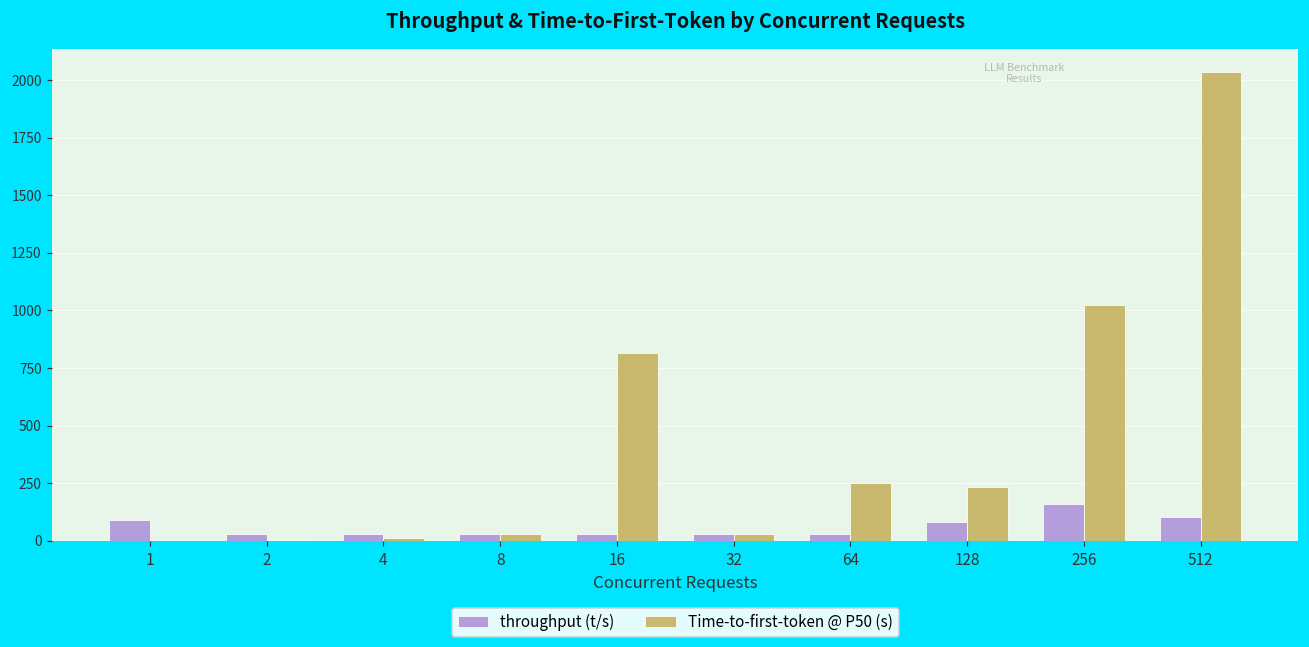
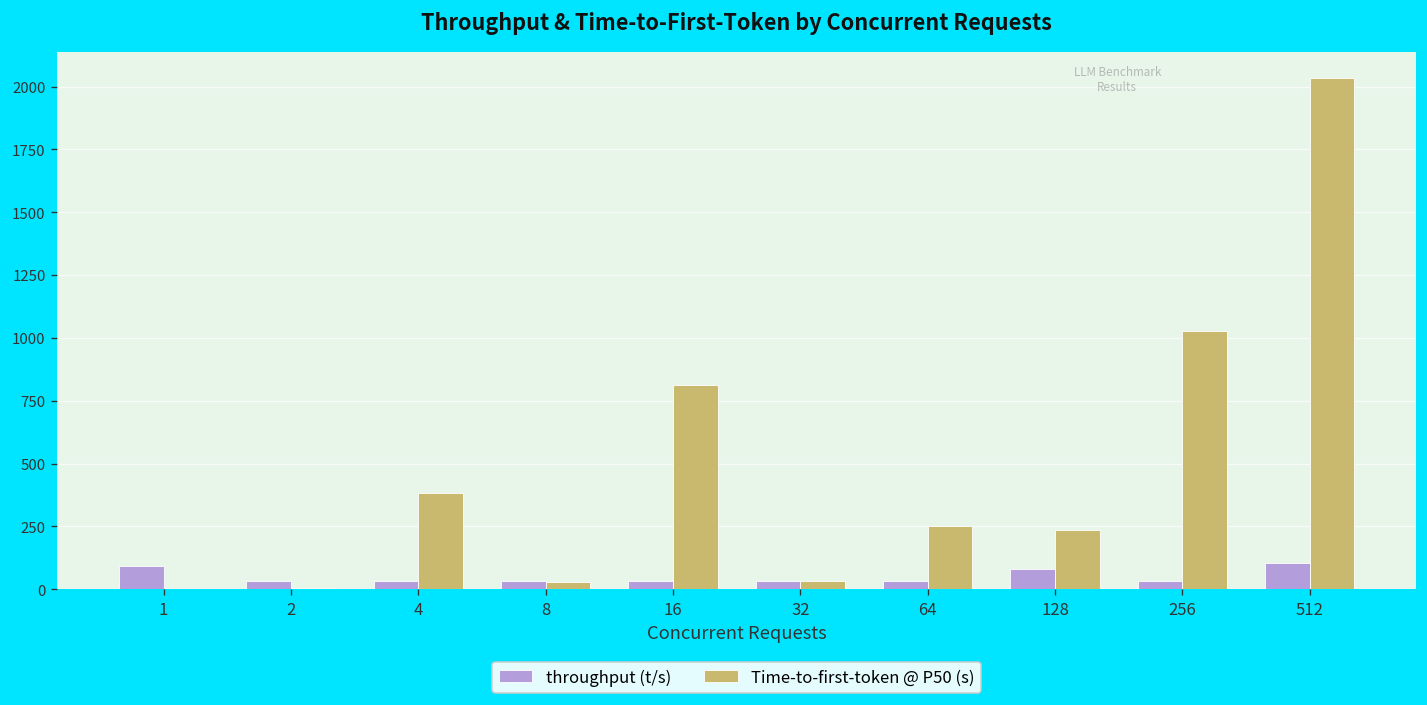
  {
    "throughput (t/s)": {
      "1": 90,
      "2": 30,
      "4": 30,
      "8": 30,
      "16": 30,
      "32": 30,
      "64": 30,
      "128": 80,
-     "256": 160,
+     "256": 30,
      "512": 100
    },
    "Time-to-first-token @ P50 (s)": {
-     "4": 10,
+     "4": 380,
      "8": 30,
      "16": 810,
      "32": 30,
      "64": 250,
      "128": 230,
      "256": 1030,
      "512": 2030
    }
  }
